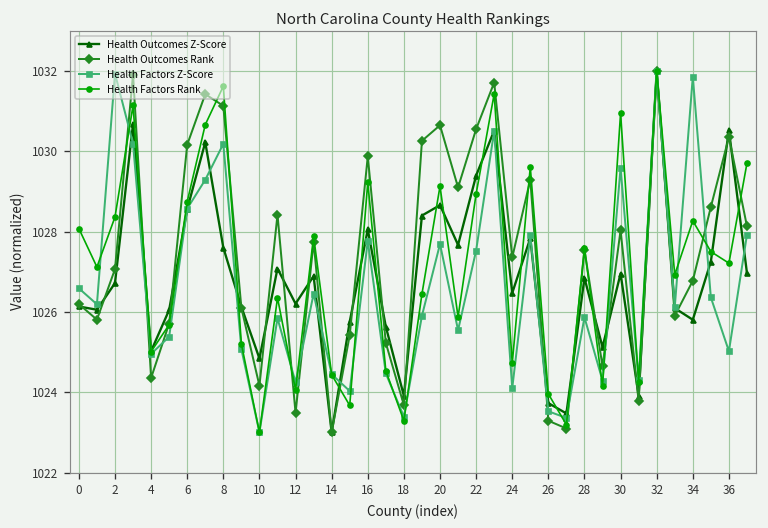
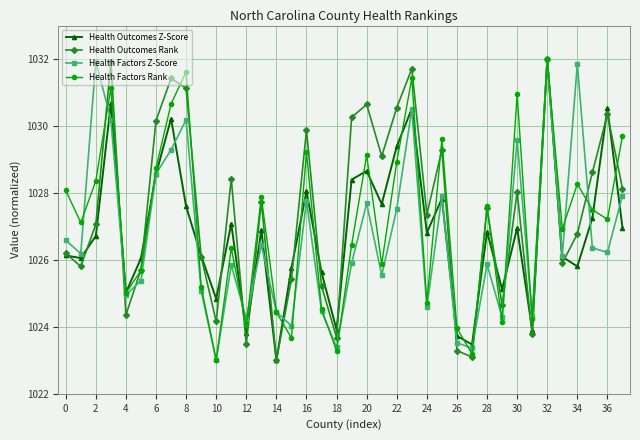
  {
    "Health Outcomes Z-Score": {
      "2": 1026.7,
      "8": 1027.6,
      "10": 1024.8,
-     "12": 1026.2,
+     "12": 1023.8,
      "16": 1028.1,
      "18": 1023.9,
      "20": 1028.7,
      "22": 1029.4,
-     "24": 1026.5,
+     "24": 1026.8,
      "26": 1023.7,
      "28": 1026.8,
      "30": 1027.0,
      "34": 1025.8,
      "36": 1030.5
    },
    "Health Factors Z-Score": {
      "0": 1026.6,
      "8": 1030.2,
      "12": 1024.2,
      "16": 1027.8,
      "18": 1023.4,
      "20": 1027.7,
      "22": 1027.5,
-     "24": 1024.1,
+     "24": 1024.6,
      "26": 1023.5,
      "28": 1025.9,
      "30": 1029.6,
      "34": 1031.9,
-     "36": 1025.0
+     "36": 1026.2
    }
  }
